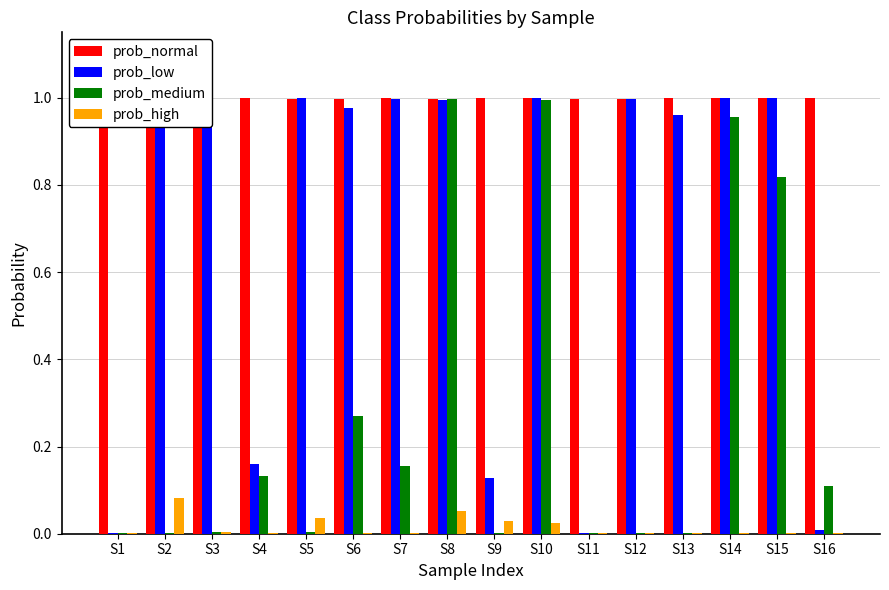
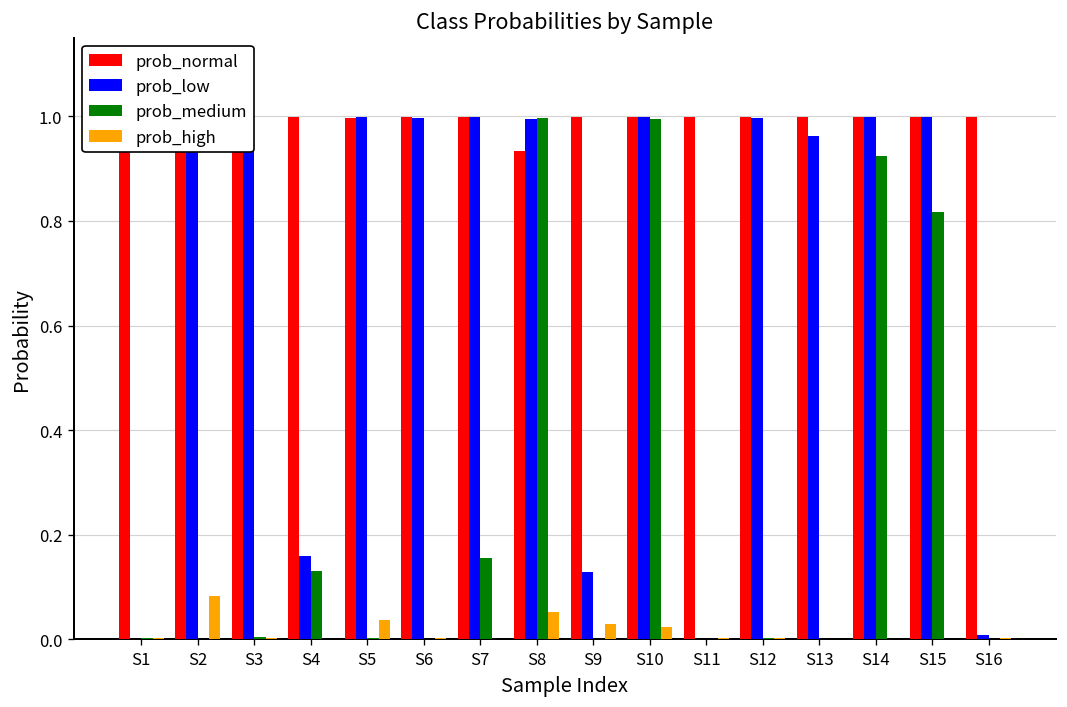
  {
    "prob_normal": {
      "S4": 1.00,
      "S5": 1.00,
      "S6": 1.00,
      "S7": 1.00,
-     "S8": 1.00,
+     "S8": 0.93,
      "S9": 1.00,
      "S10": 1.00,
      "S11": 1.00,
      "S12": 1.00,
      "S13": 1.00,
      "S14": 1.00,
      "S15": 1.00,
      "S16": 1.00
    },
    "prob_low": {
      "S4": 0.16,
      "S5": 1.00,
-     "S6": 0.98,
+     "S6": 1.00,
      "S7": 1.00,
      "S8": 1.00,
      "S9": 0.13,
      "S10": 1.00,
      "S12": 1.00,
      "S13": 0.96,
      "S14": 1.00,
      "S15": 1.00,
      "S16": 0.01
    },
    "prob_medium": {
      "S4": 0.13,
-     "S6": 0.27,
+     "S6": 0.00,
      "S7": 0.16,
      "S8": 1.00,
      "S10": 1.00,
-     "S14": 0.96,
+     "S14": 0.92,
      "S15": 0.82,
-     "S16": 0.11
+     "S16": 0.00
    },
    "prob_high": {
      "S2": 0.08,
      "S5": 0.04,
      "S8": 0.05,
      "S9": 0.03,
      "S10": 0.02
    }
  }
